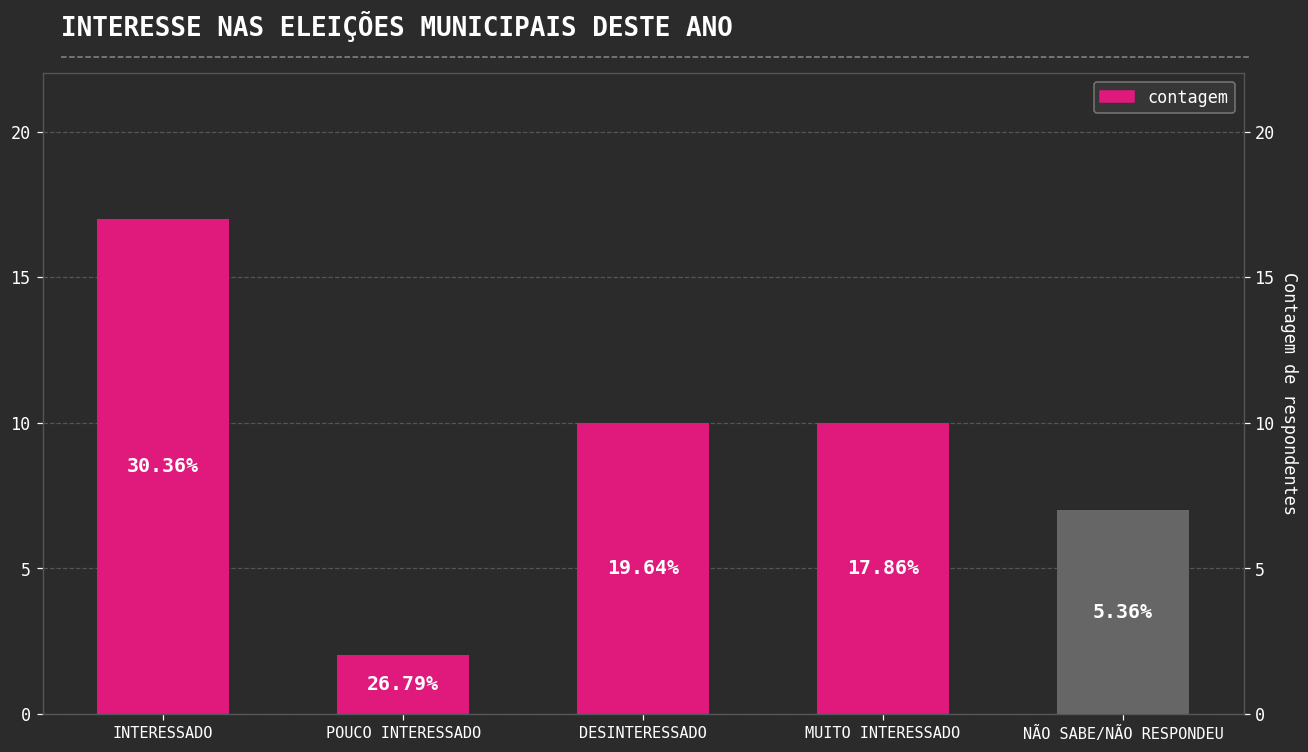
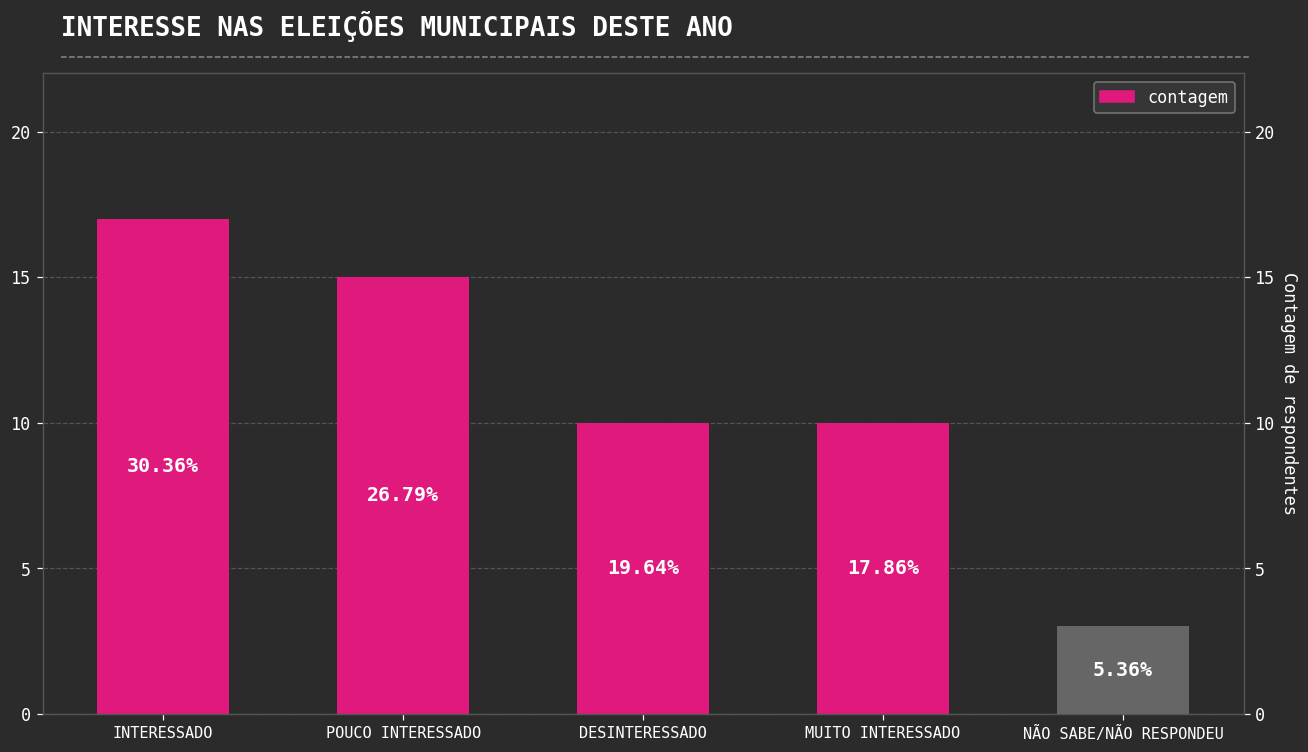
  {
-   "POUCO INTERESSADO": 2,
-   "NÃO SABE/NÃO RESPONDEU": 7
+   "POUCO INTERESSADO": 15,
+   "NÃO SABE/NÃO RESPONDEU": 3
  }
